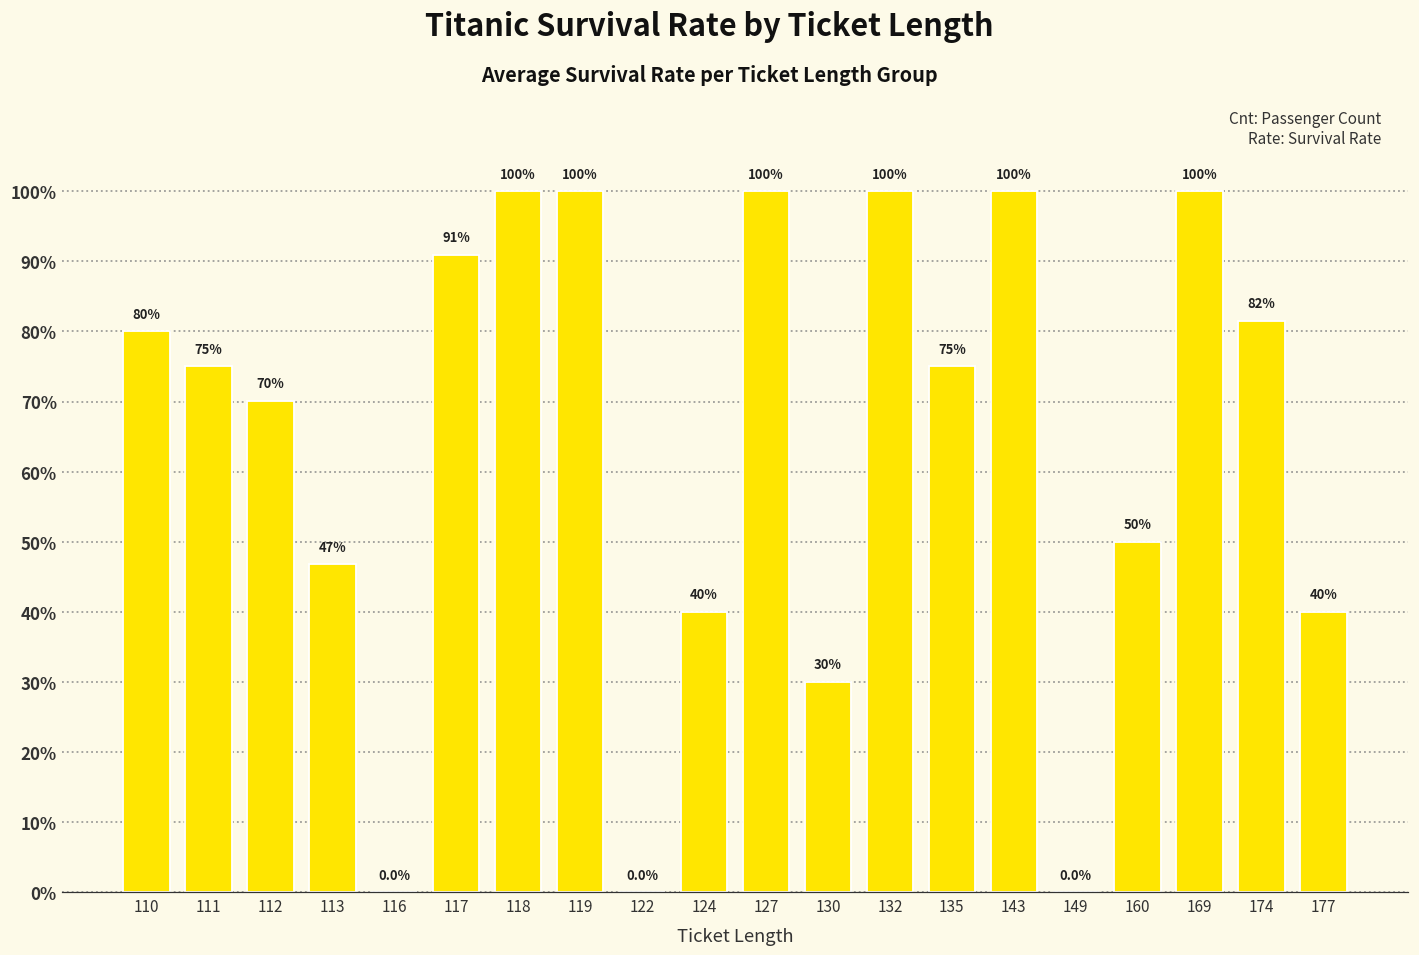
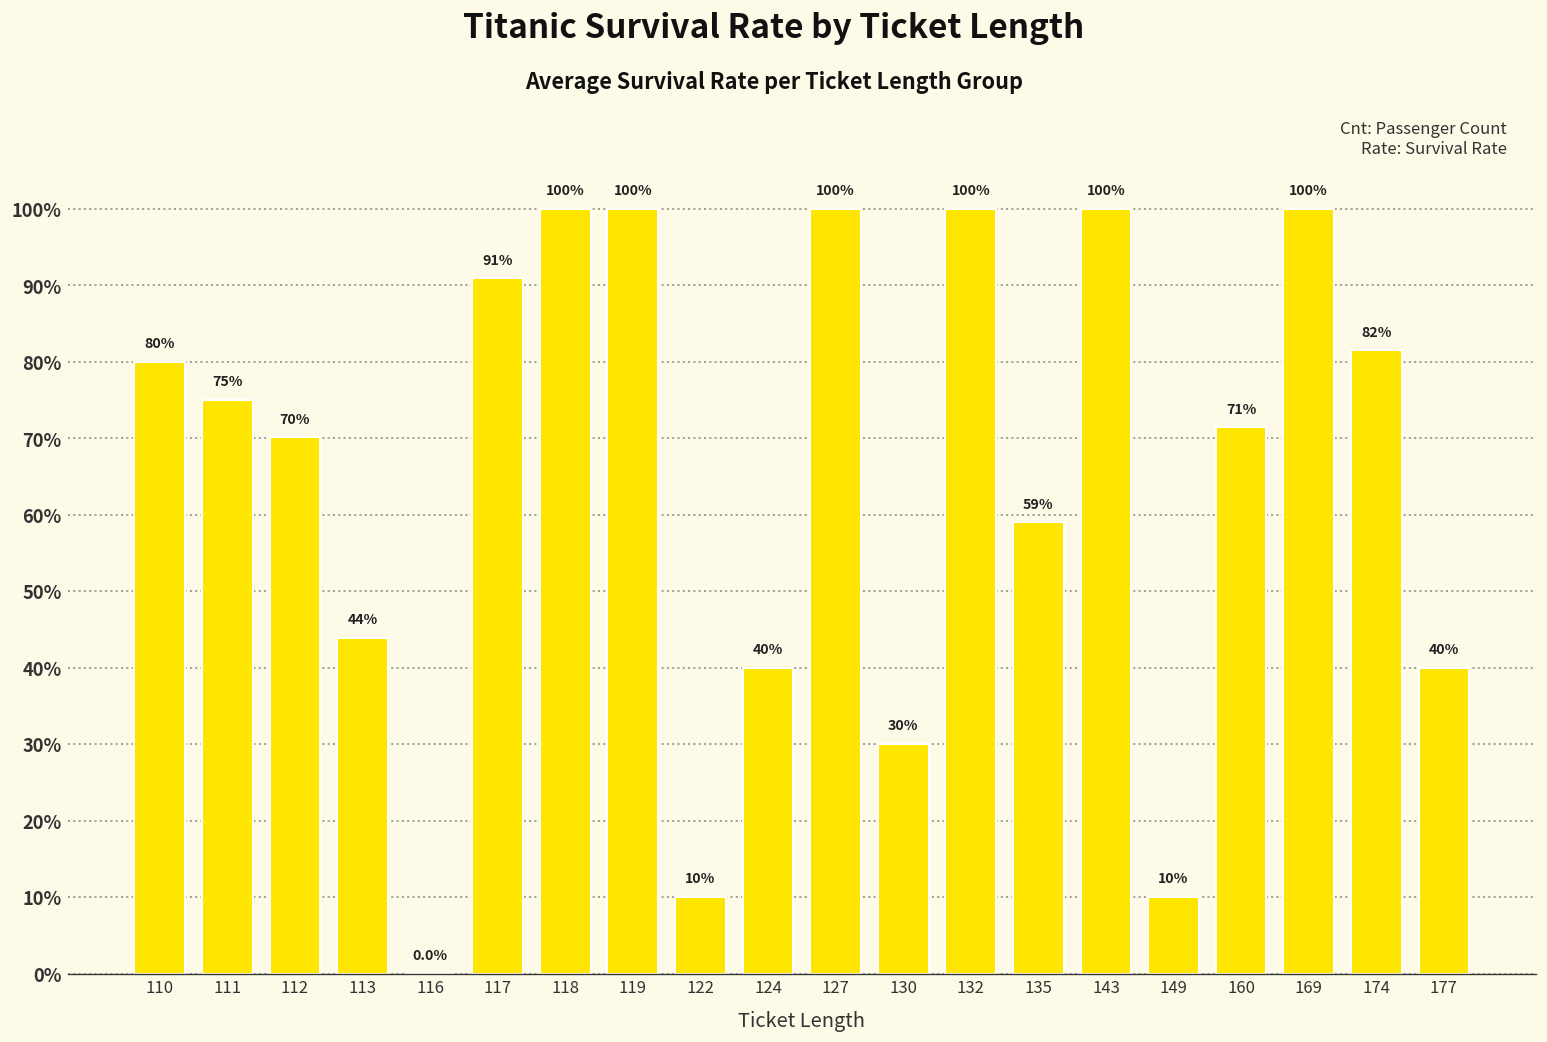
  {
    "110": "80%",
    "111": "75%",
    "112": "70%",
-   "113": "47%",
+   "113": "44%",
    "116": "0.0%",
    "117": "91%",
    "118": "100%",
    "119": "100%",
-   "122": "0.0%",
+   "122": "10%",
    "124": "40%",
    "127": "100%",
    "130": "30%",
    "132": "100%",
-   "135": "75%",
+   "135": "59%",
    "143": "100%",
-   "149": "0.0%",
-   "160": "50%",
+   "149": "10%",
+   "160": "71%",
    "169": "100%",
    "174": "82%",
    "177": "40%"
  }
